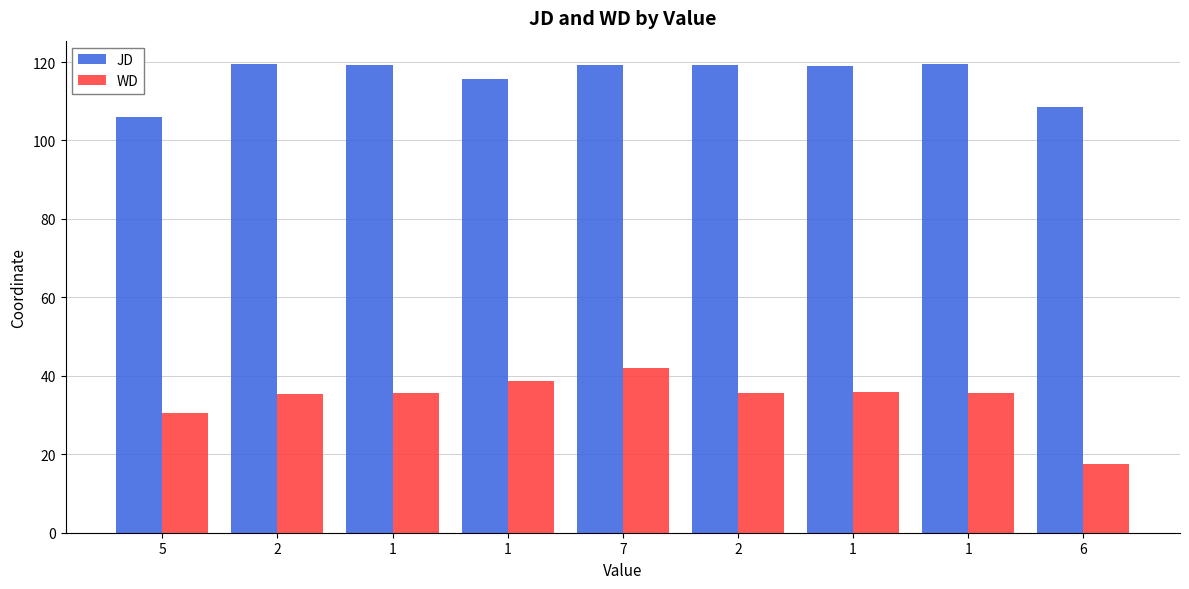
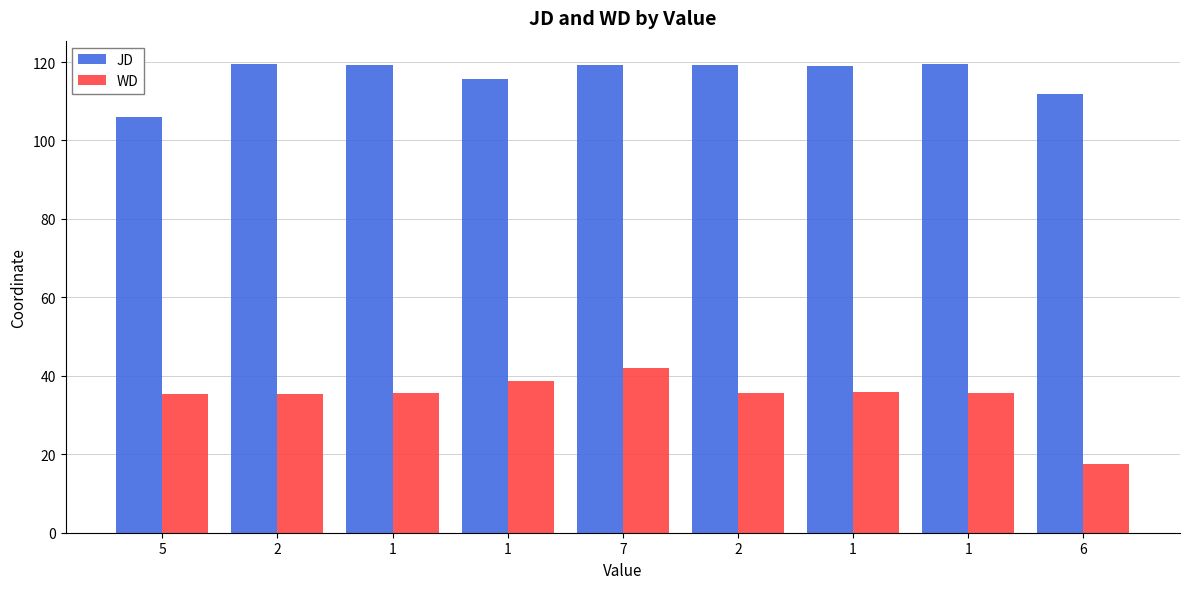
  {
    "JD": {
      "5": 106,
      "7": 119,
-     "6": 108
+     "6": 112
    },
    "WD": {
-     "5": 31,
+     "5": 35,
      "7": 42,
      "6": 18
    }
  }
